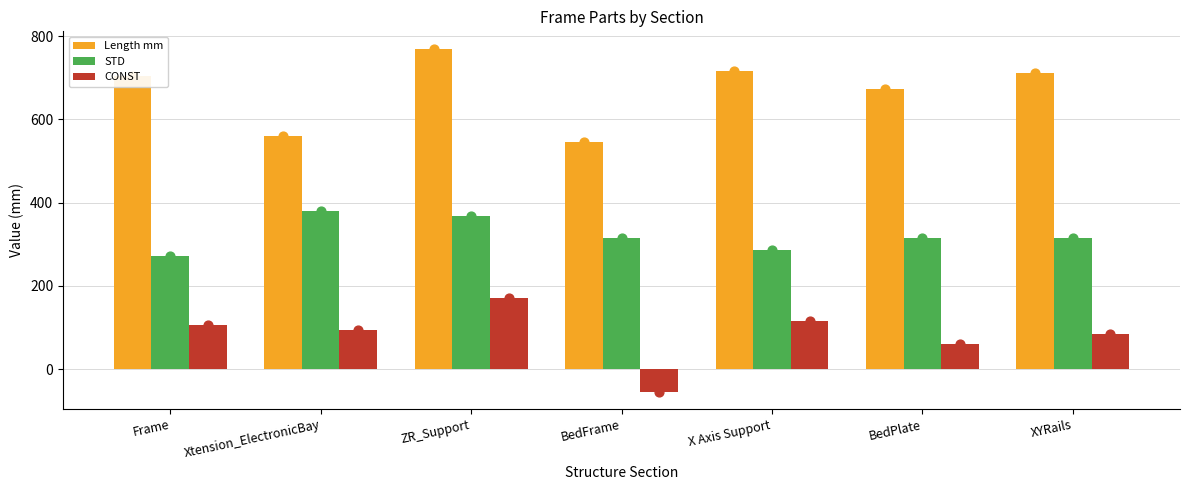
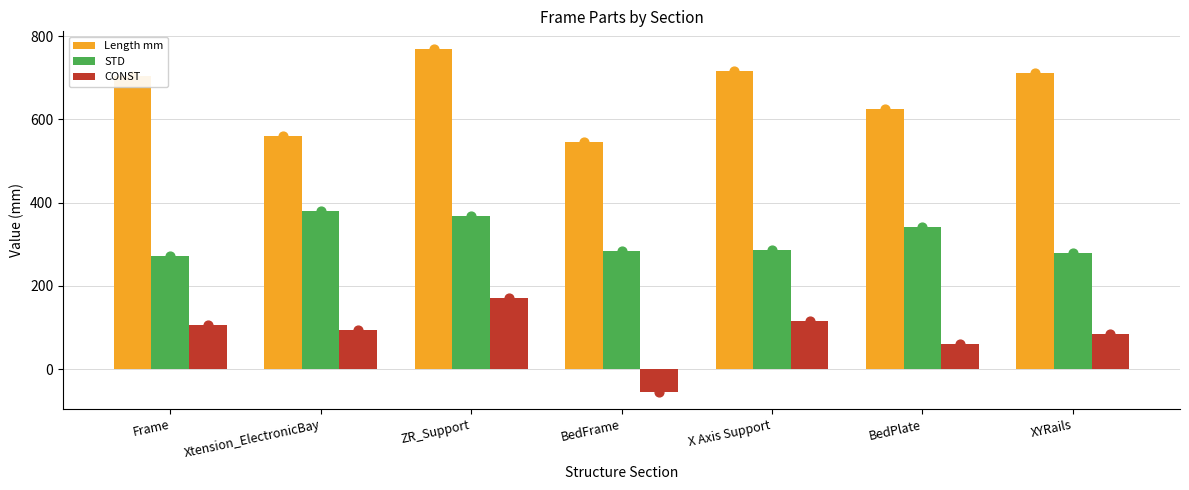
  {
    "Length mm": {
      "Xtension_ElectronicBay": 560,
      "ZR_Support": 770,
      "BedFrame": 550,
      "X Axis Support": 720,
-     "BedPlate": 670,
+     "BedPlate": 630,
      "XYRails": 710
    },
    "STD": {
      "Frame": 270,
      "Xtension_ElectronicBay": 380,
      "ZR_Support": 370,
-     "BedFrame": 320,
+     "BedFrame": 280,
      "X Axis Support": 290,
-     "BedPlate": 320,
-     "XYRails": 320
+     "BedPlate": 340,
+     "XYRails": 280
    },
    "CONST": {
      "Frame": 110,
      "Xtension_ElectronicBay": 100,
      "ZR_Support": 170,
      "BedFrame": -60,
      "X Axis Support": 120,
      "BedPlate": 60,
      "XYRails": 90
    }
  }
